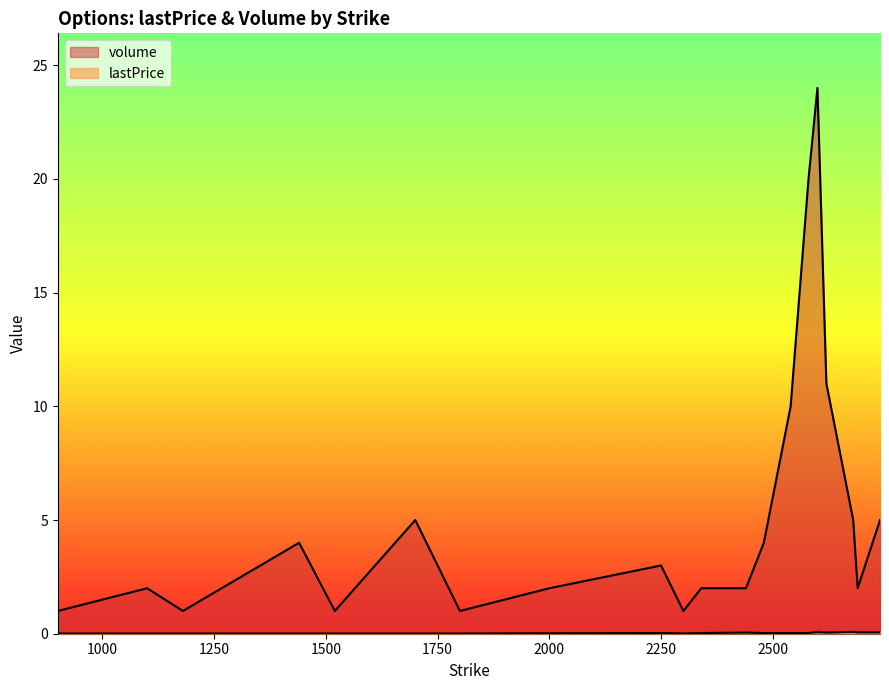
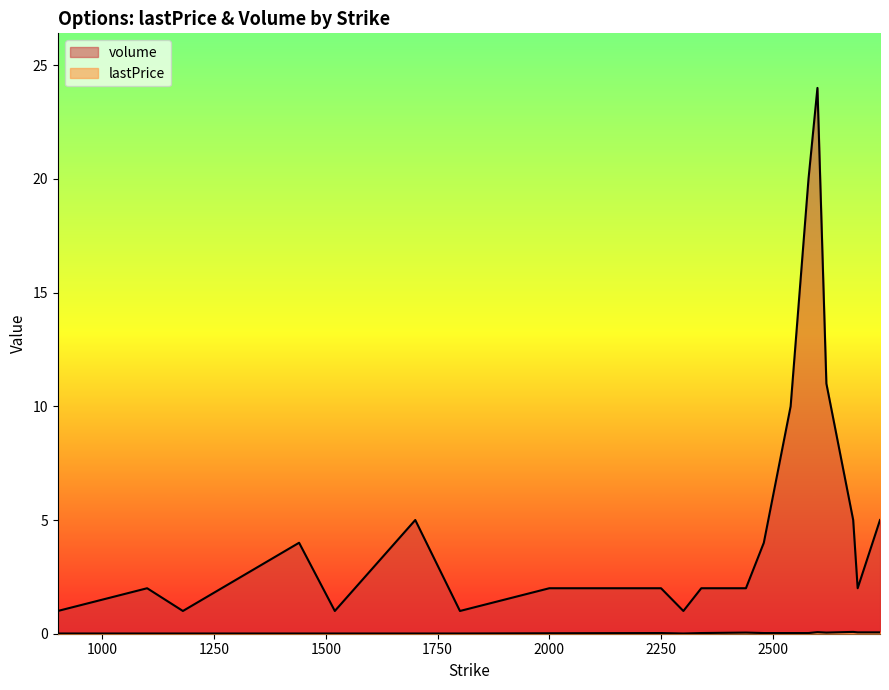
  {
    "volume": {
      "2000": 2,
-     "2250": 3
+     "2250": 2
    },
    "lastPrice": {
      "2000": 0,
      "2250": 0
    }
  }
